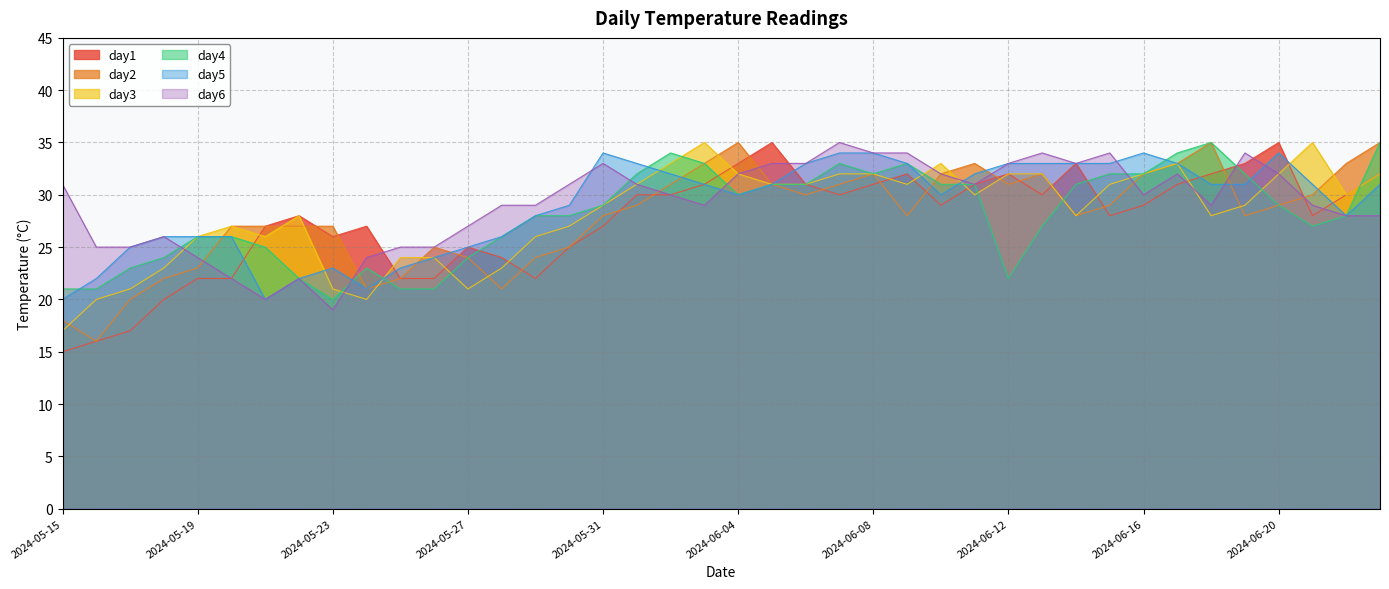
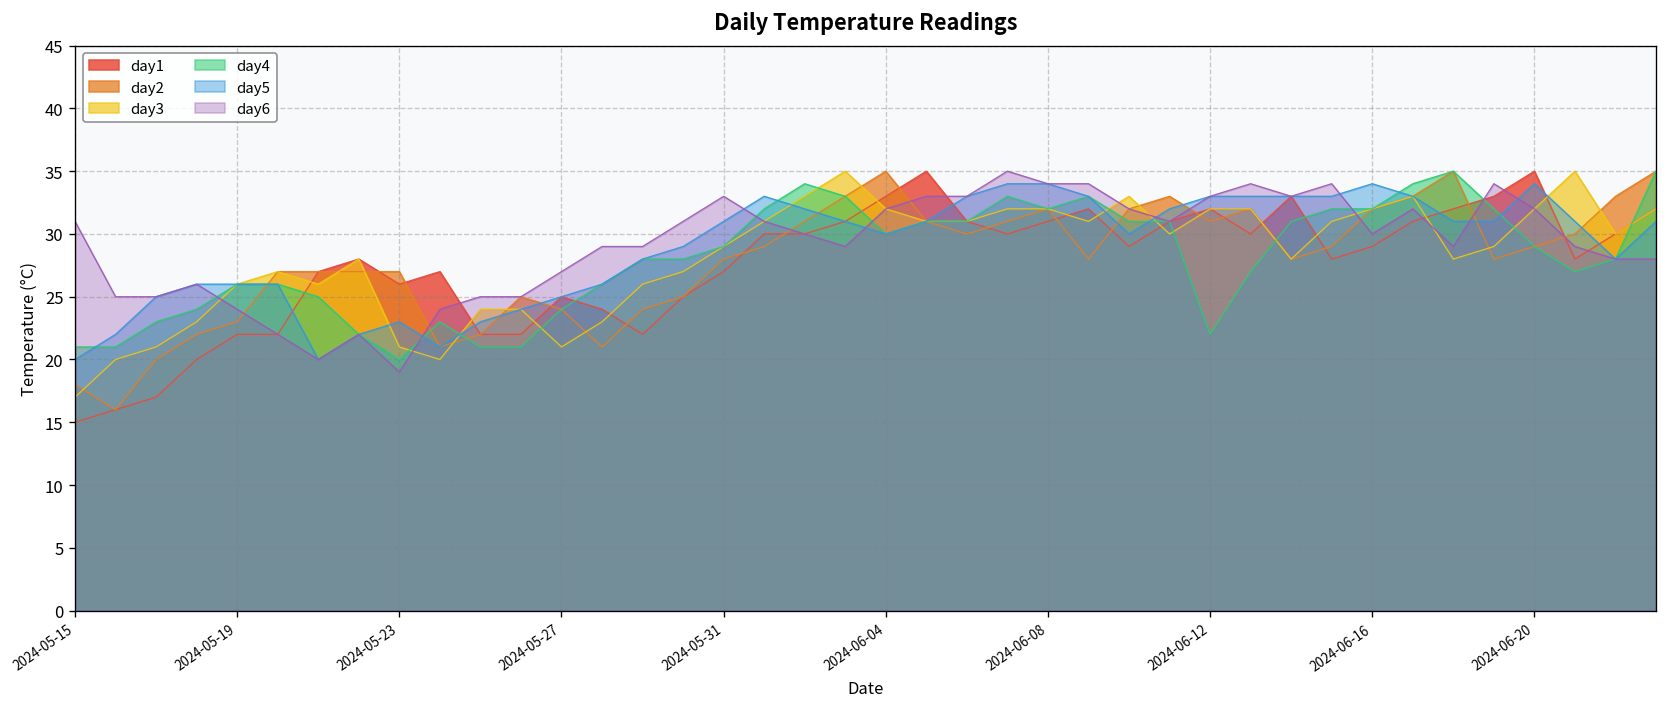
  {
    "day3": {
      "2024-05-15": 17,
      "2024-05-23": 21,
      "2024-05-27": 21
    },
    "day4": {
      "2024-05-15": 21,
      "2024-05-23": 20,
      "2024-06-12": 22
    },
    "day5": {
      "2024-05-15": 20,
      "2024-05-23": 23,
-     "2024-05-31": 34,
+     "2024-05-31": 31,
      "2024-06-16": 34,
      "2024-06-20": 34
    },
    "day6": {
      "2024-05-15": 31,
      "2024-05-19": 24,
      "2024-05-23": 19,
      "2024-05-27": 27,
      "2024-05-31": 33,
      "2024-06-16": 30
    }
  }
